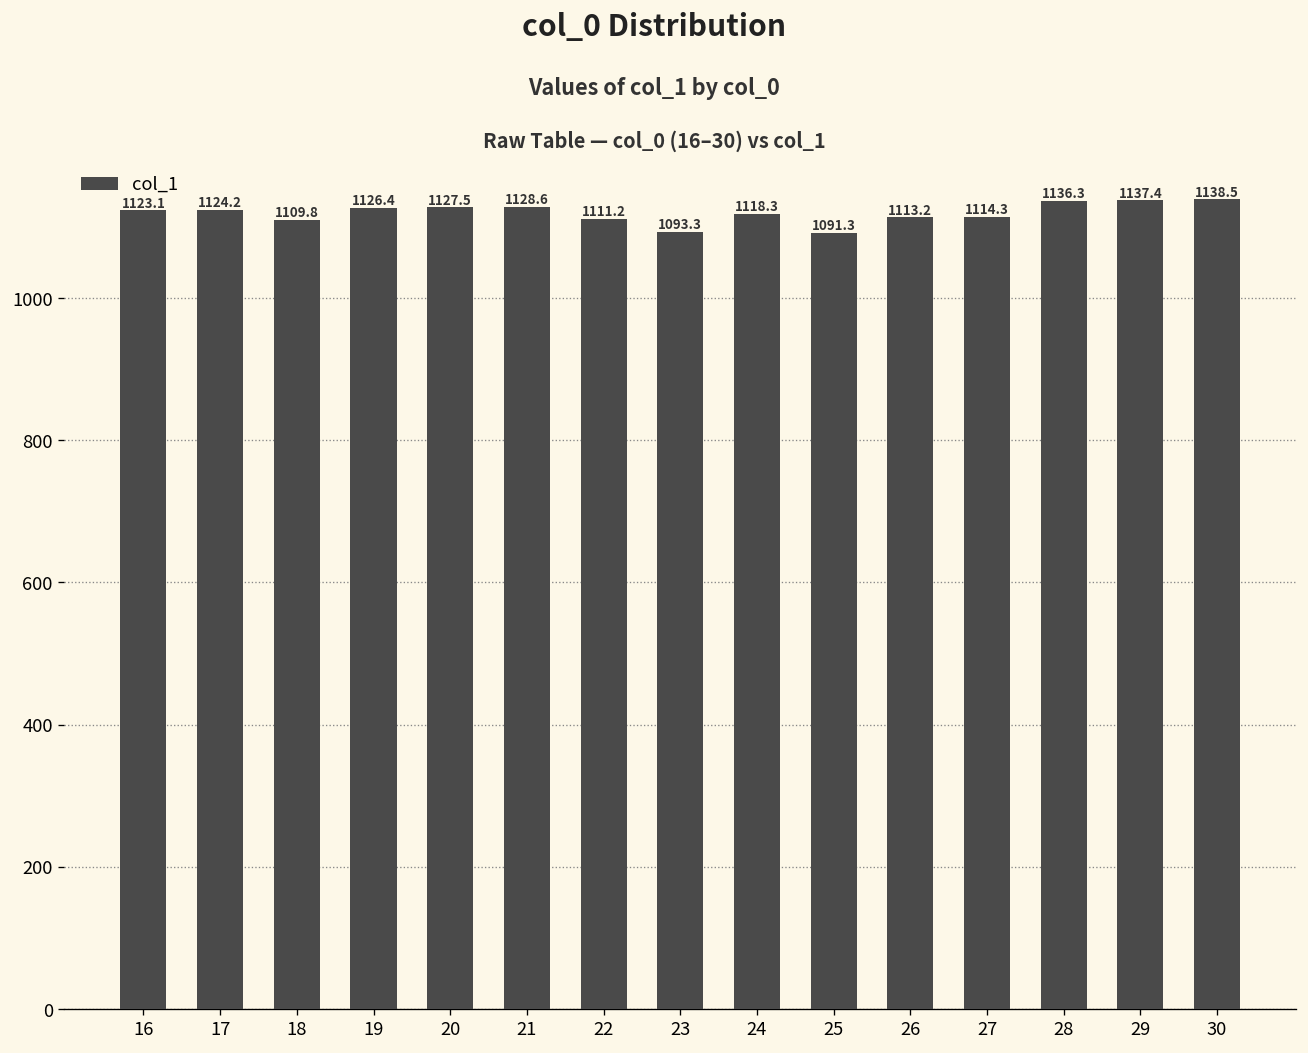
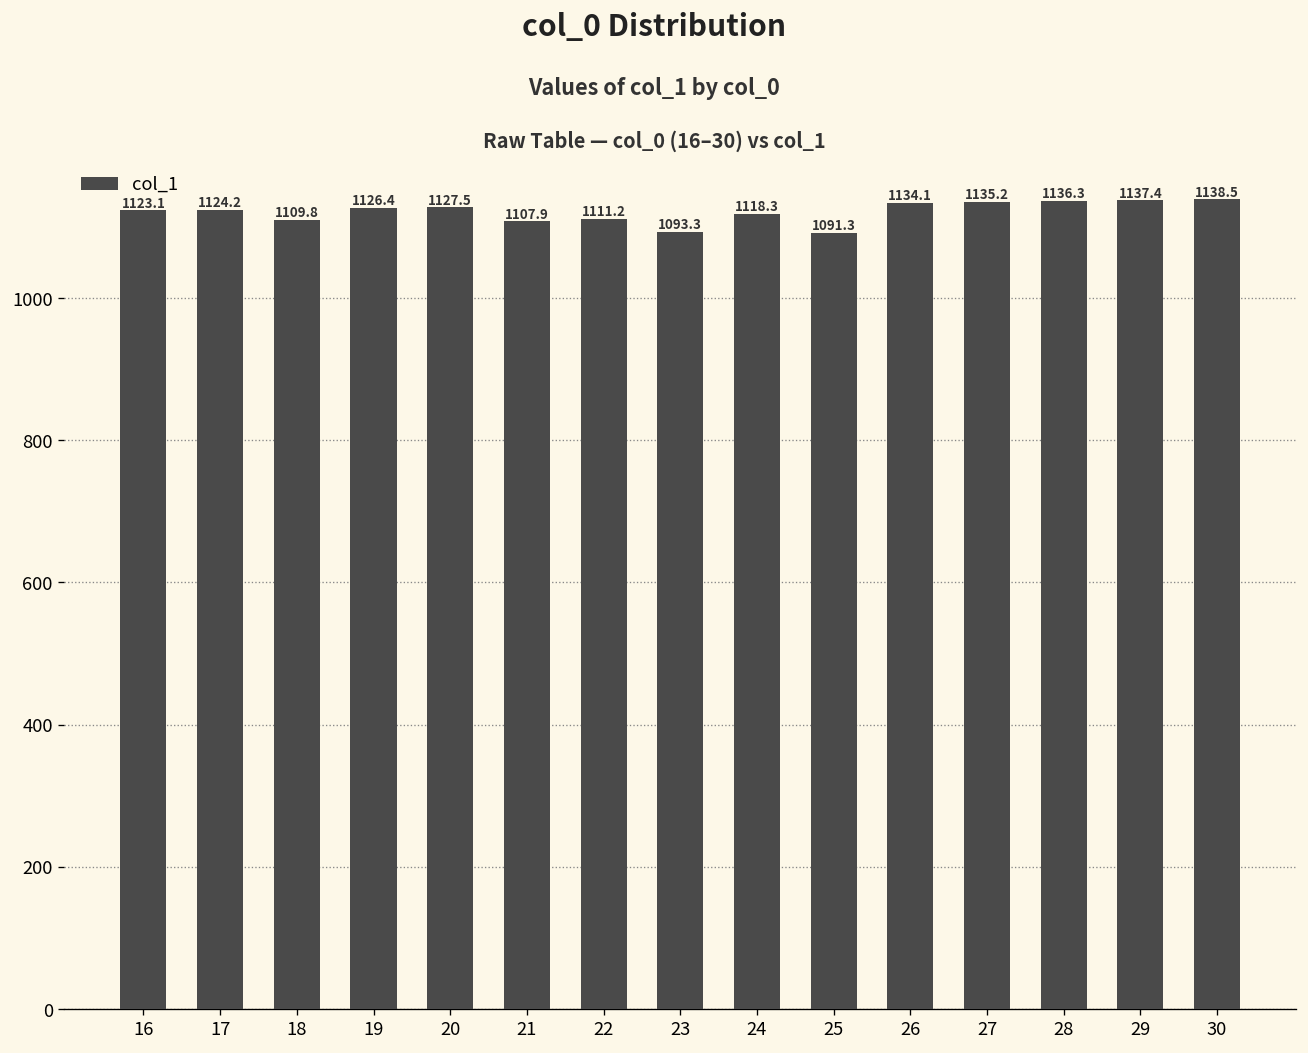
  {
    "16": 1123.1,
    "17": 1124.2,
    "18": 1109.8,
    "19": 1126.4,
    "20": 1127.5,
-   "21": 1128.6,
+   "21": 1107.9,
    "22": 1111.2,
    "23": 1093.3,
    "24": 1118.3,
    "25": 1091.3,
-   "26": 1113.2,
-   "27": 1114.3,
+   "26": 1134.1,
+   "27": 1135.2,
    "28": 1136.3,
    "29": 1137.4,
    "30": 1138.5
  }
